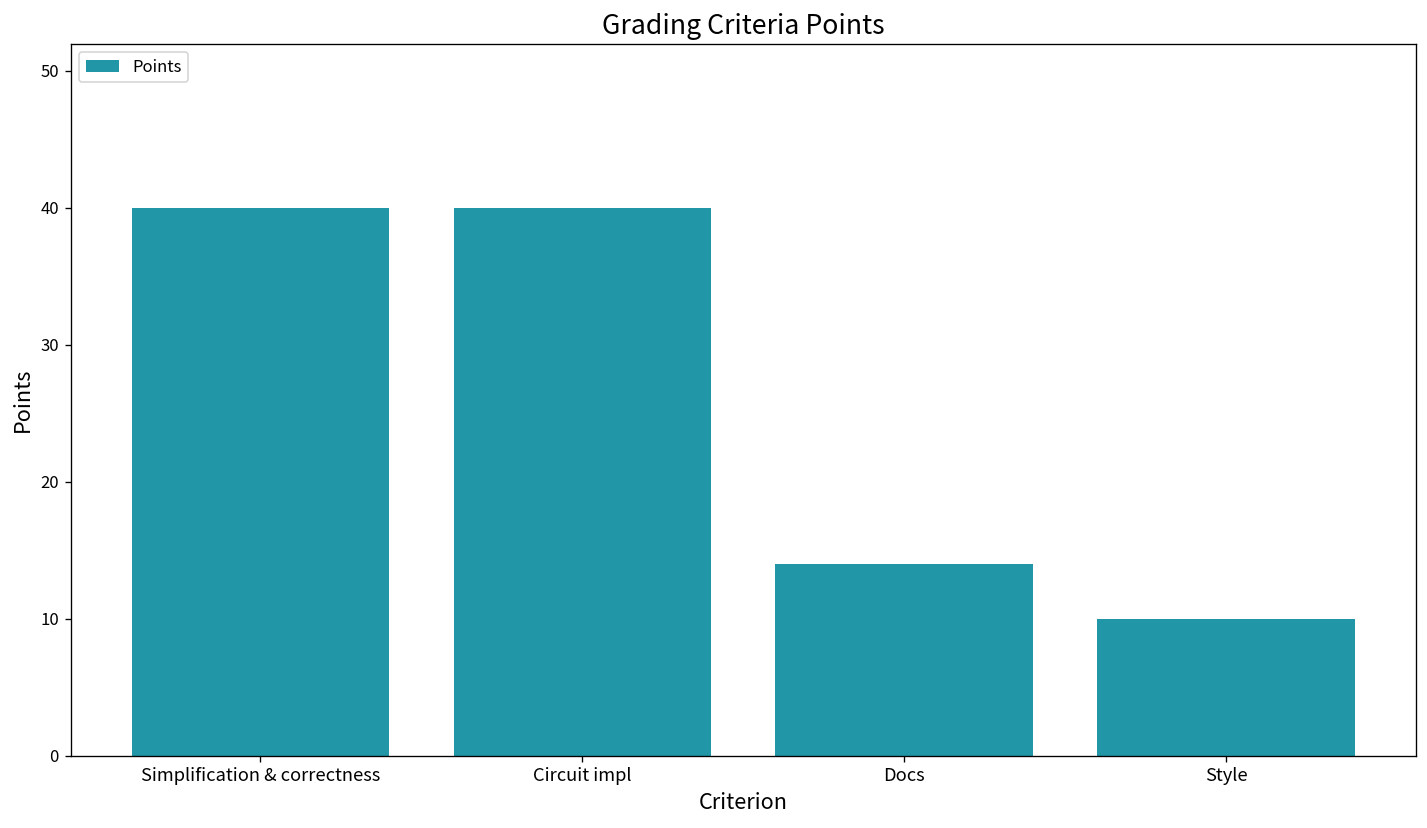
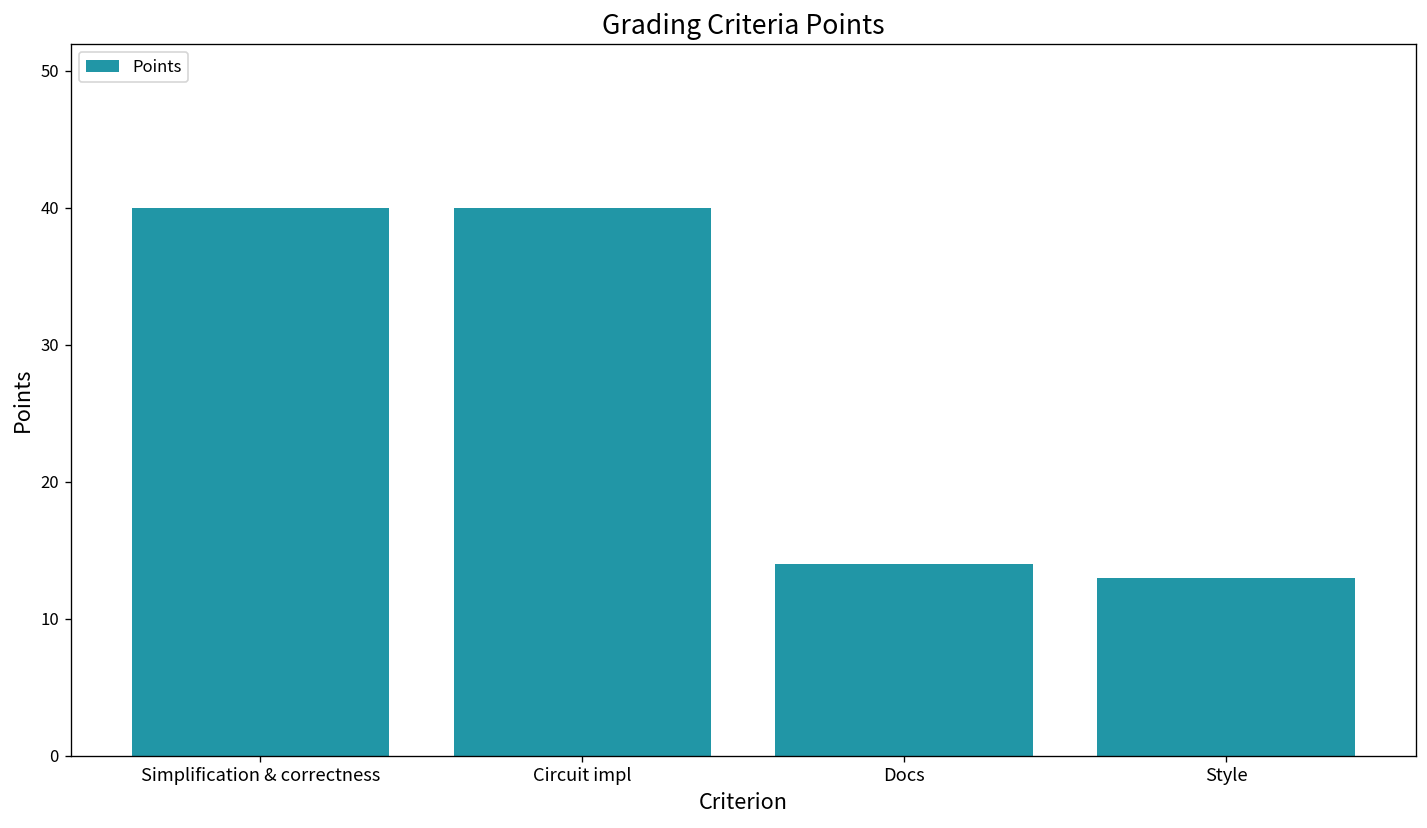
  {
    "Simplification & correctness": 40,
    "Circuit impl": 40,
    "Docs": 14,
-   "Style": 10
+   "Style": 13
  }
